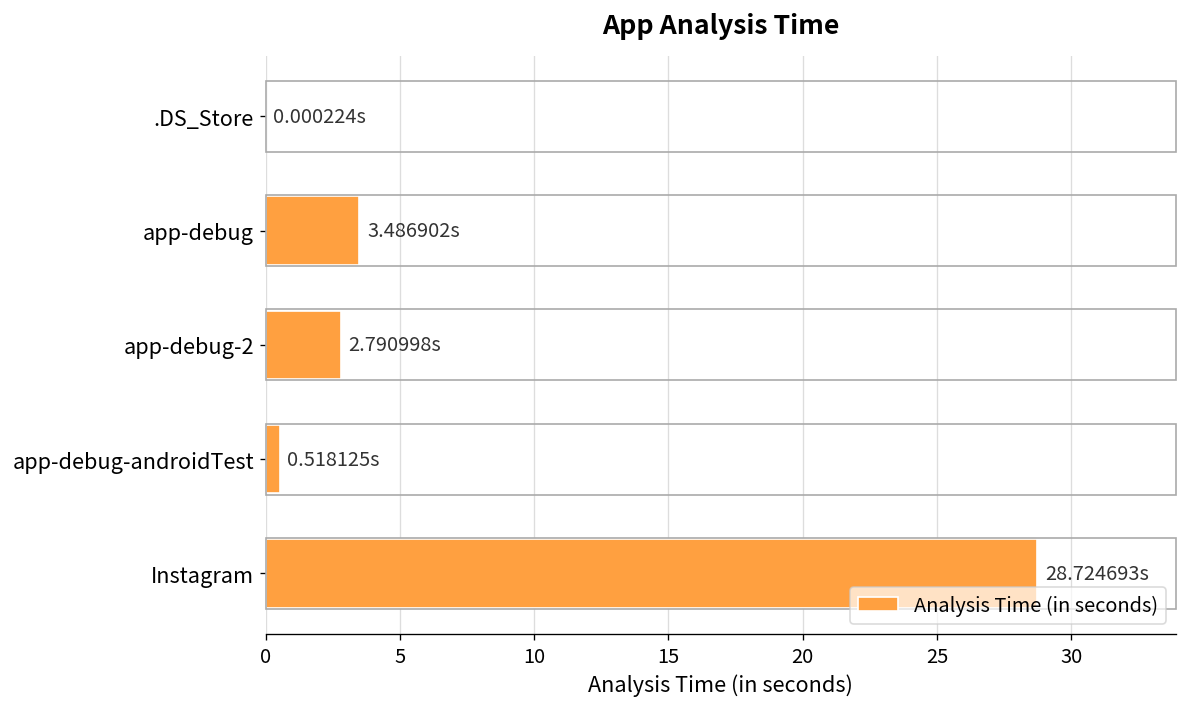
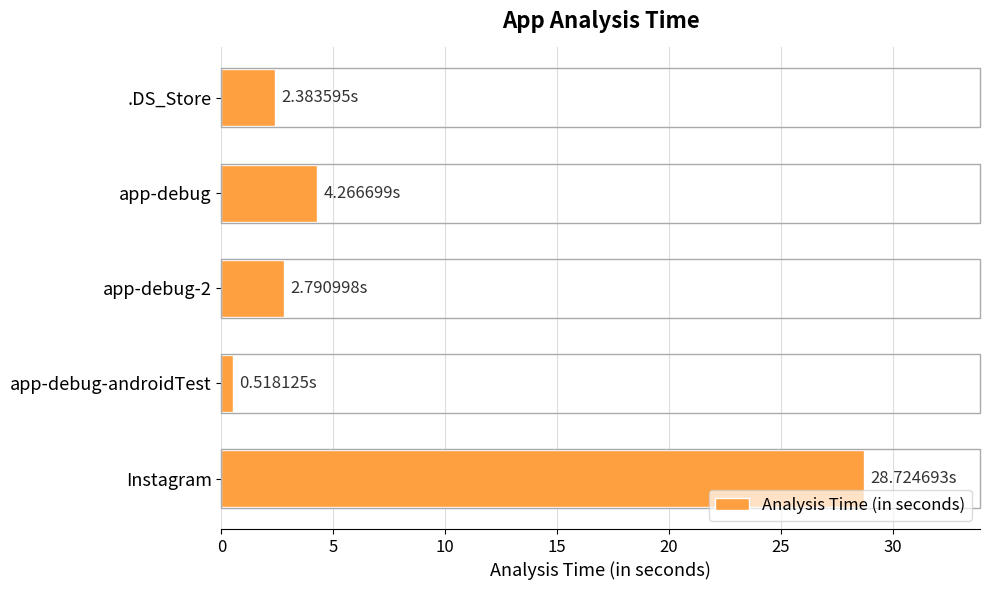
  {
-   ".DS_Store": "0.000224s",
-   "app-debug": "3.486902s",
+   ".DS_Store": "2.383595s",
+   "app-debug": "4.266699s",
    "app-debug-2": "2.790998s",
    "app-debug-androidTest": "0.518125s",
    "Instagram": "28.724693s"
  }
